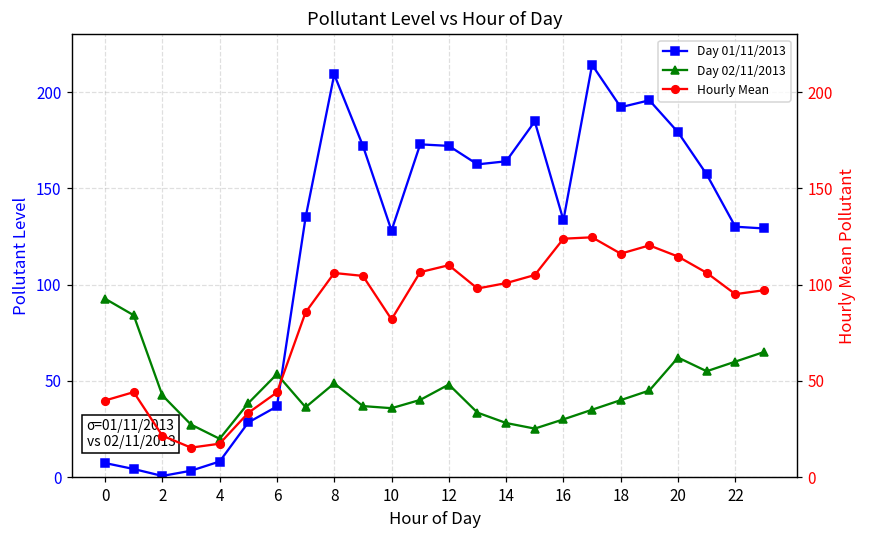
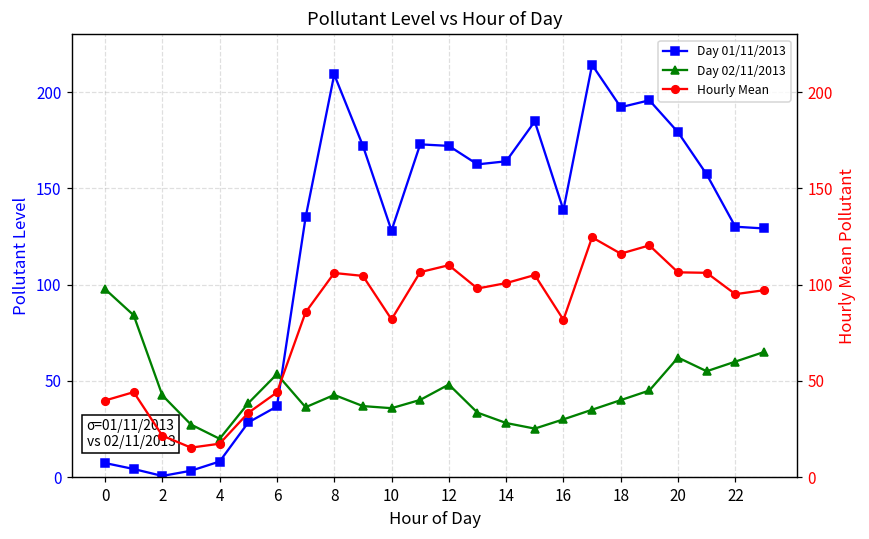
  {
    "Day 01/11/2013": {
      "0": 7,
      "2": 1,
      "4": 8,
      "6": 37,
      "8": 209,
      "10": 128,
      "12": 172,
      "14": 164,
-     "16": 134,
+     "16": 139,
      "18": 192,
      "20": 179,
      "22": 130
    },
    "Day 02/11/2013": {
-     "0": 93,
+     "0": 98,
      "2": 43,
      "4": 20,
      "6": 54,
-     "8": 49,
+     "8": 43,
      "10": 36,
      "12": 48,
      "14": 28,
      "16": 30,
      "18": 40,
      "20": 62,
      "22": 60
    },
    "Hourly Mean": {
      "0": 40,
      "4": 17,
      "6": 44,
      "8": 106,
      "10": 82,
      "12": 110,
      "14": 101,
-     "16": 124,
+     "16": 82,
      "18": 116,
-     "20": 115,
+     "20": 106,
      "22": 95
    }
  }
